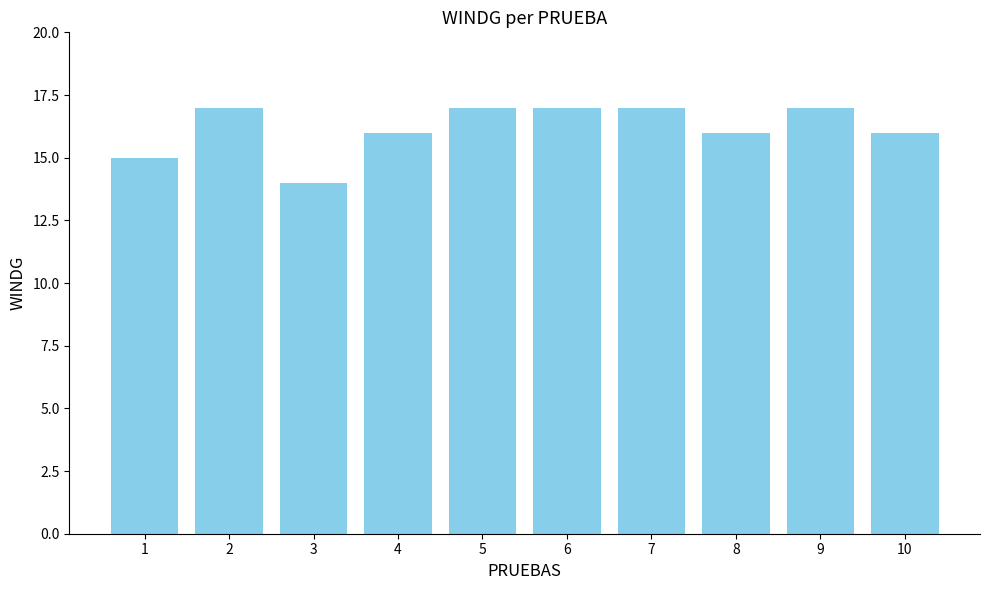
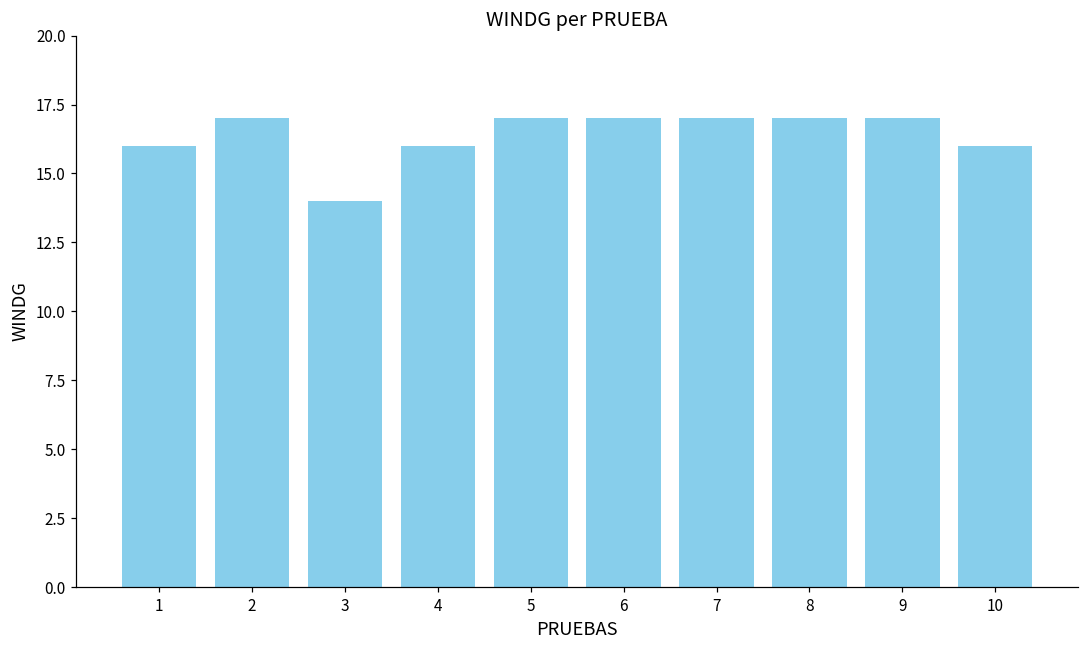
  {
-   "1": 15,
+   "1": 16,
    "2": 17,
    "3": 14,
    "4": 16,
    "5": 17,
    "6": 17,
    "7": 17,
-   "8": 16,
+   "8": 17,
    "9": 17,
    "10": 16
  }
